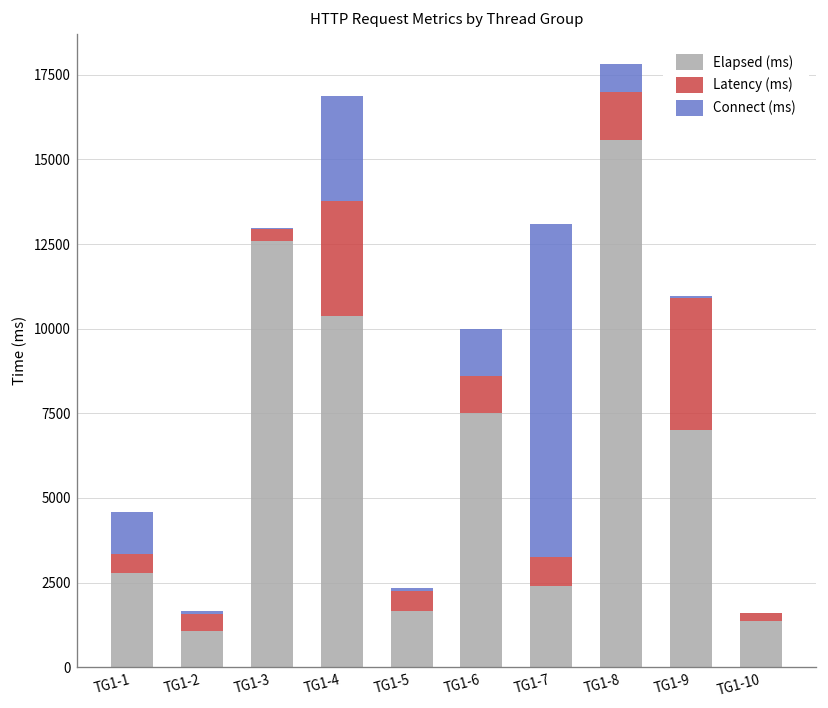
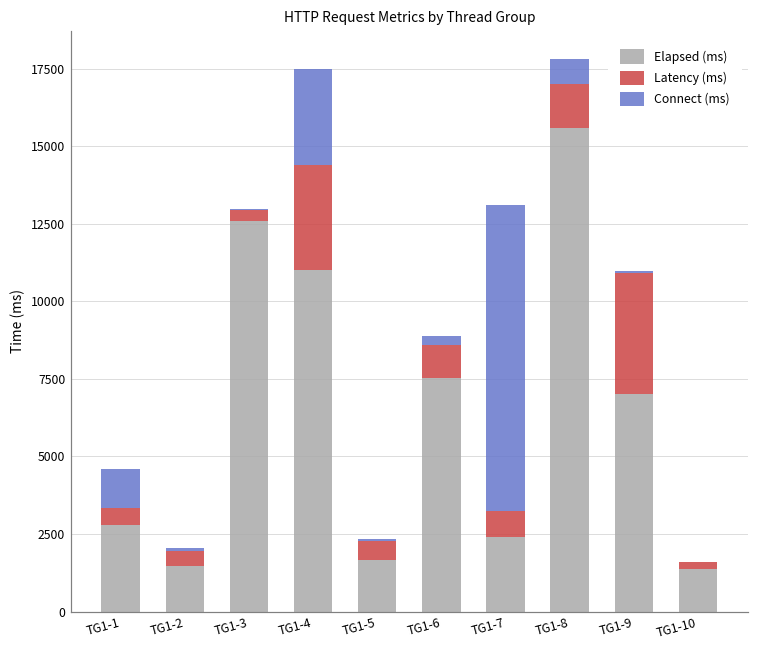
  {
    "Elapsed (ms)": {
      "TG1-1": 2800,
-     "TG1-2": 1100,
+     "TG1-2": 1500,
      "TG1-3": 12600,
-     "TG1-4": 10400,
+     "TG1-4": 11000,
      "TG1-5": 1700,
      "TG1-6": 7500,
      "TG1-7": 2400,
      "TG1-8": 15600,
      "TG1-9": 7000,
      "TG1-10": 1400
    },
    "Latency (ms)": {
      "TG1-1": 500,
      "TG1-2": 500,
      "TG1-3": 300,
      "TG1-4": 3400,
      "TG1-5": 600,
      "TG1-6": 1100,
      "TG1-7": 900,
      "TG1-8": 1400,
      "TG1-9": 3900,
      "TG1-10": 200
    },
    "Connect (ms)": {
      "TG1-1": 1300,
      "TG1-4": 3100,
-     "TG1-6": 1400,
+     "TG1-6": 300,
      "TG1-7": 9800,
      "TG1-8": 800,
      "TG1-10": 0
    }
  }
